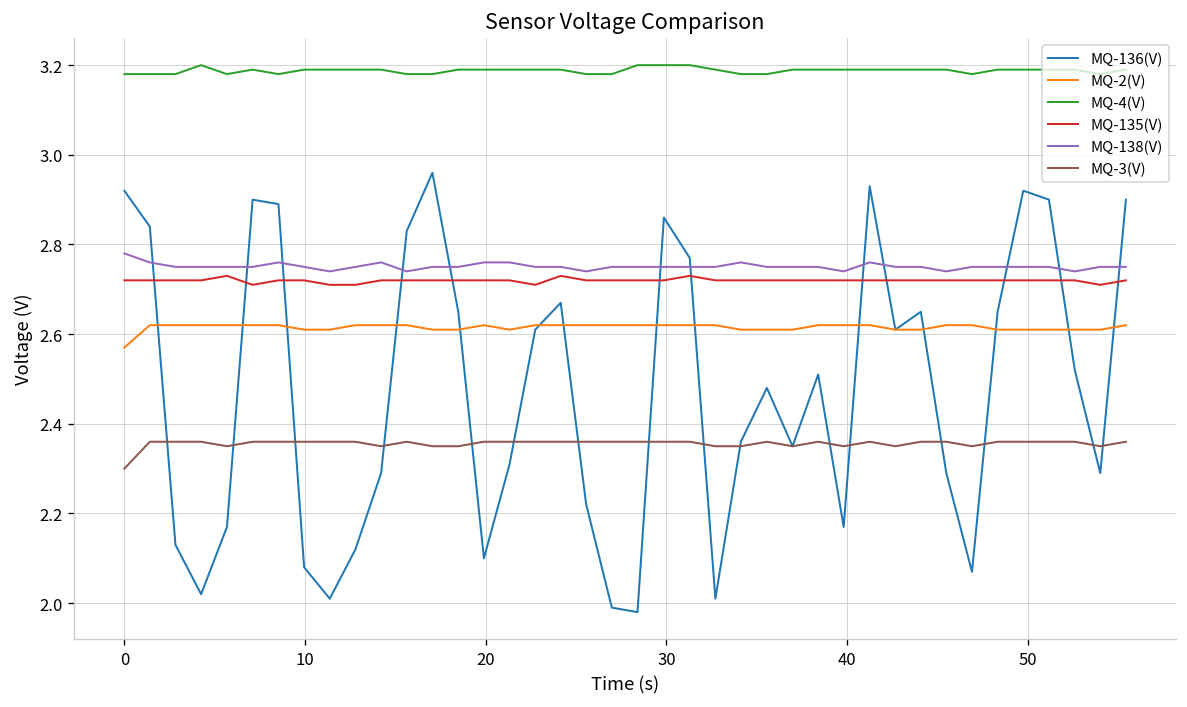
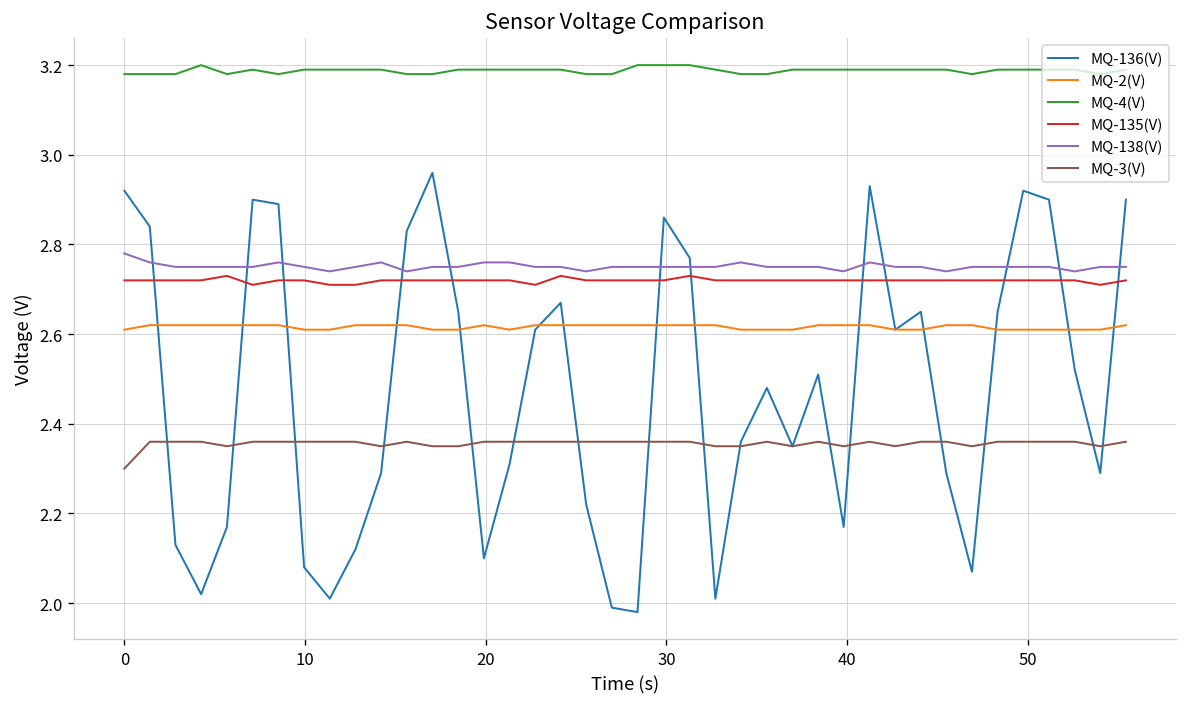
  {
    "MQ-136(V)": {
      "0": 2.92
    },
    "MQ-2(V)": {
-     "0": 2.57
+     "0": 2.61
    },
    "MQ-4(V)": {
      "0": 3.18
    },
    "MQ-135(V)": {
      "0": 2.72
    },
    "MQ-138(V)": {
      "0": 2.78
    },
    "MQ-3(V)": {
      "0": 2.30
    }
  }
